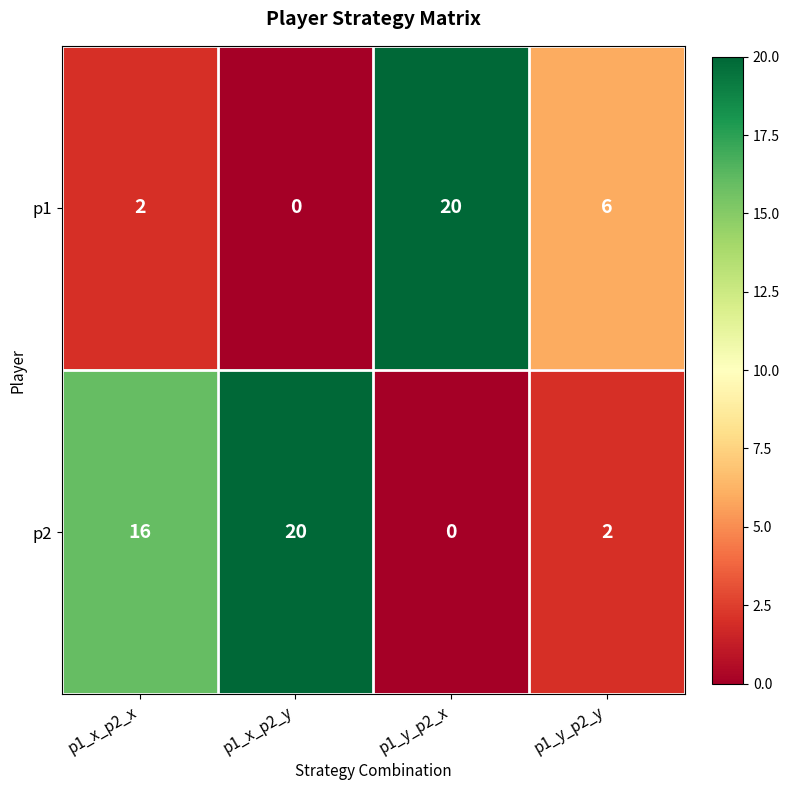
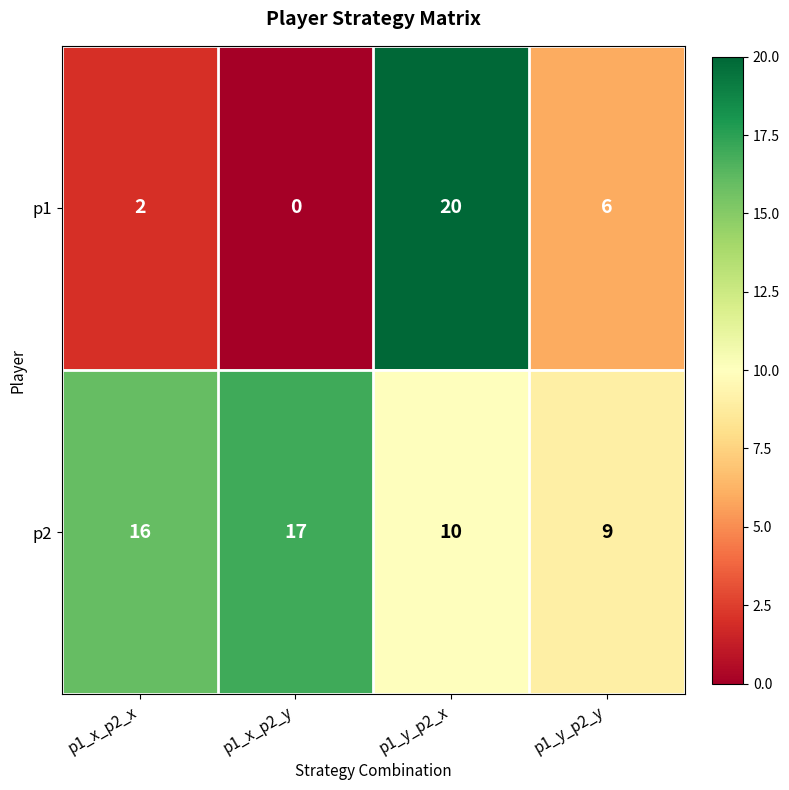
  {
    "p1": {
      "p1_x_p2_x": 2,
      "p1_x_p2_y": 0,
      "p1_y_p2_x": 20,
      "p1_y_p2_y": 6
    },
    "p2": {
      "p1_x_p2_x": 16,
-     "p1_x_p2_y": 20,
-     "p1_y_p2_x": 0,
-     "p1_y_p2_y": 2
+     "p1_x_p2_y": 17,
+     "p1_y_p2_x": 10,
+     "p1_y_p2_y": 9
    }
  }
